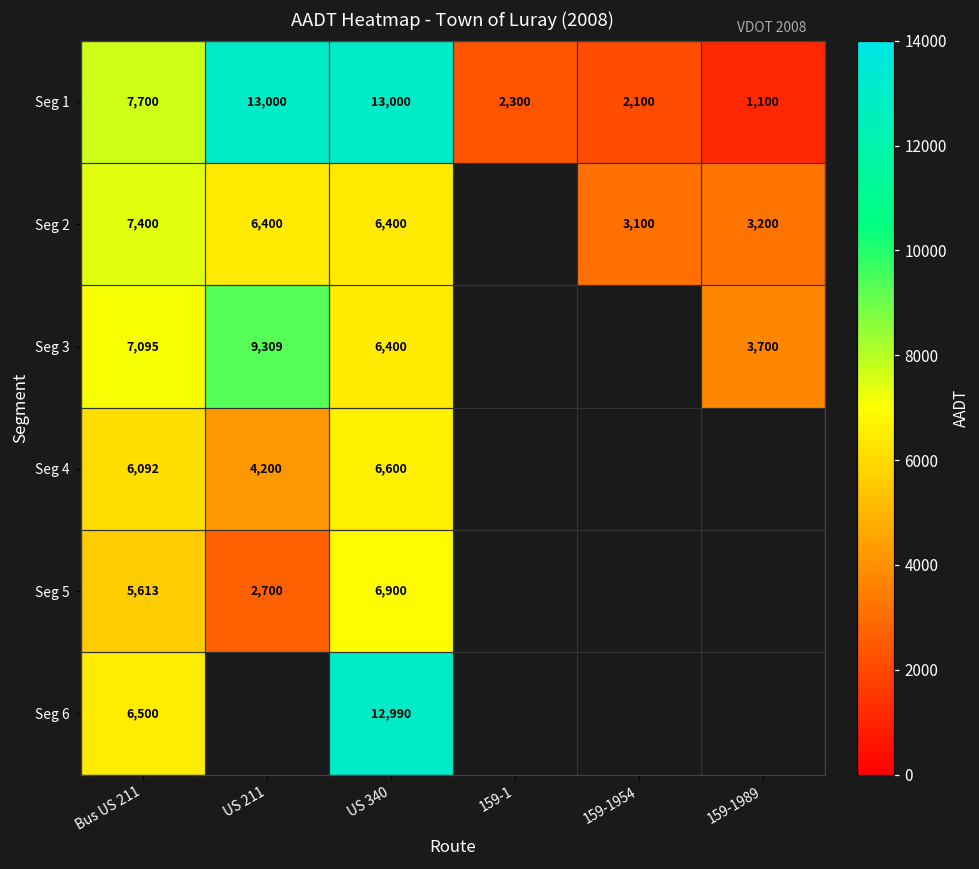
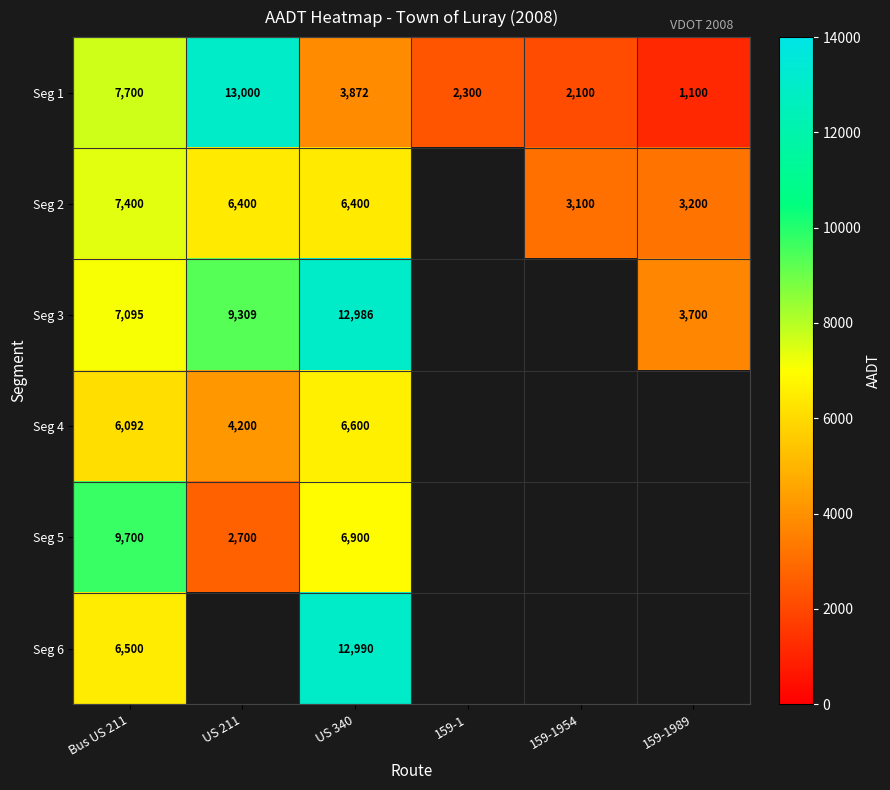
  {
    "Seg 1": {
      "Bus US 211": "7,700",
      "US 211": "13,000",
-     "US 340": "13,000",
+     "US 340": "3,872",
      "159-1": "2,300",
      "159-1954": "2,100",
      "159-1989": "1,100"
    },
    "Seg 2": {
      "Bus US 211": "7,400",
      "US 211": "6,400",
      "US 340": "6,400",
      "159-1954": "3,100",
      "159-1989": "3,200"
    },
    "Seg 3": {
      "Bus US 211": "7,095",
      "US 211": "9,309",
-     "US 340": "6,400",
+     "US 340": "12,986",
      "159-1989": "3,700"
    },
    "Seg 4": {
      "Bus US 211": "6,092",
      "US 211": "4,200",
      "US 340": "6,600"
    },
    "Seg 5": {
-     "Bus US 211": "5,613",
+     "Bus US 211": "9,700",
      "US 211": "2,700",
      "US 340": "6,900"
    },
    "Seg 6": {
      "Bus US 211": "6,500",
      "US 340": "12,990"
    }
  }
